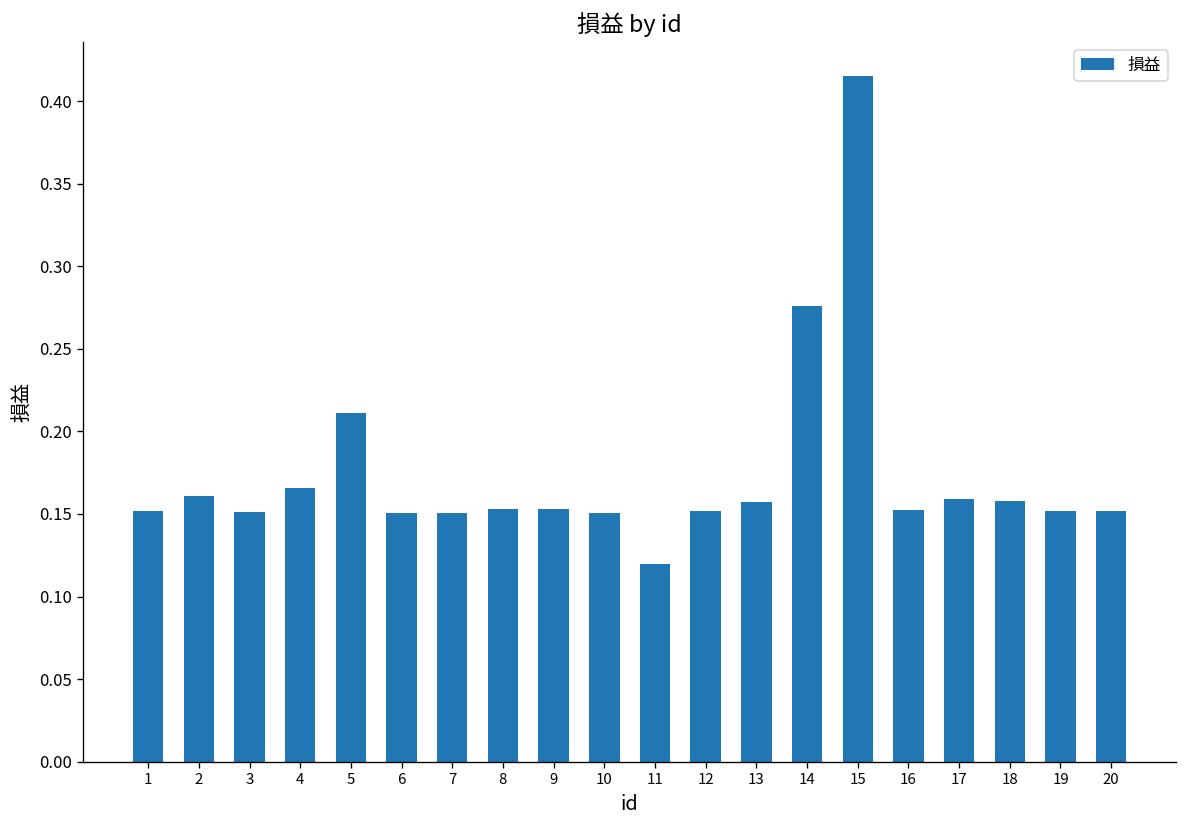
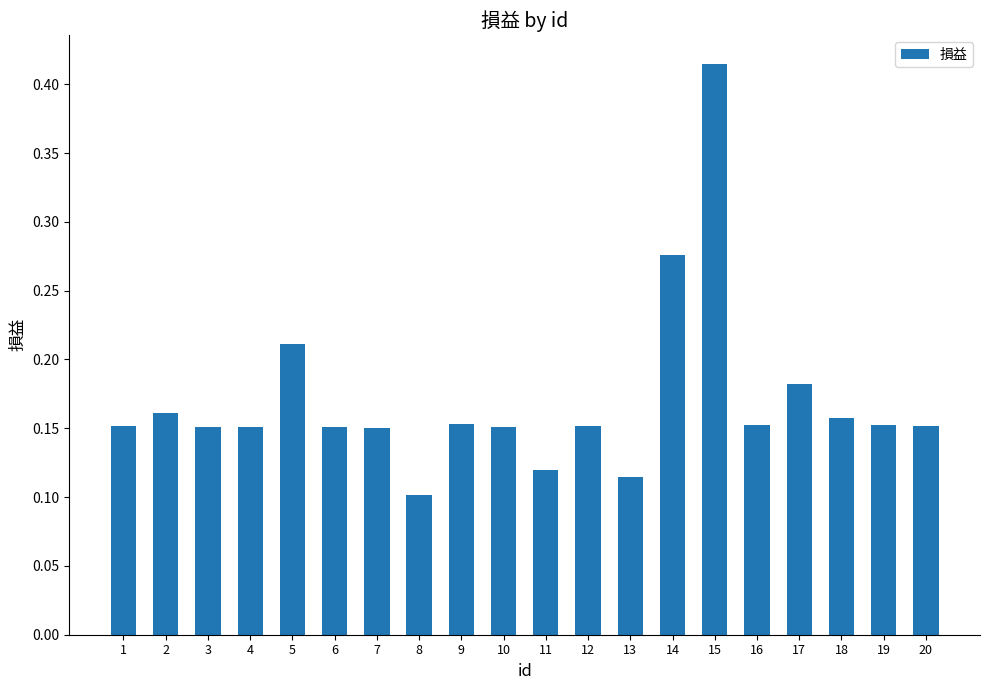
  {
    "1": 0.152,
    "2": 0.161,
    "3": 0.151,
-   "4": 0.165,
+   "4": 0.151,
    "5": 0.211,
    "6": 0.151,
    "7": 0.150,
-   "8": 0.153,
+   "8": 0.101,
    "9": 0.153,
    "10": 0.151,
    "11": 0.120,
    "12": 0.152,
-   "13": 0.157,
+   "13": 0.115,
    "14": 0.276,
    "15": 0.415,
    "16": 0.153,
-   "17": 0.159,
+   "17": 0.182,
    "18": 0.158,
    "19": 0.152,
    "20": 0.152
  }
